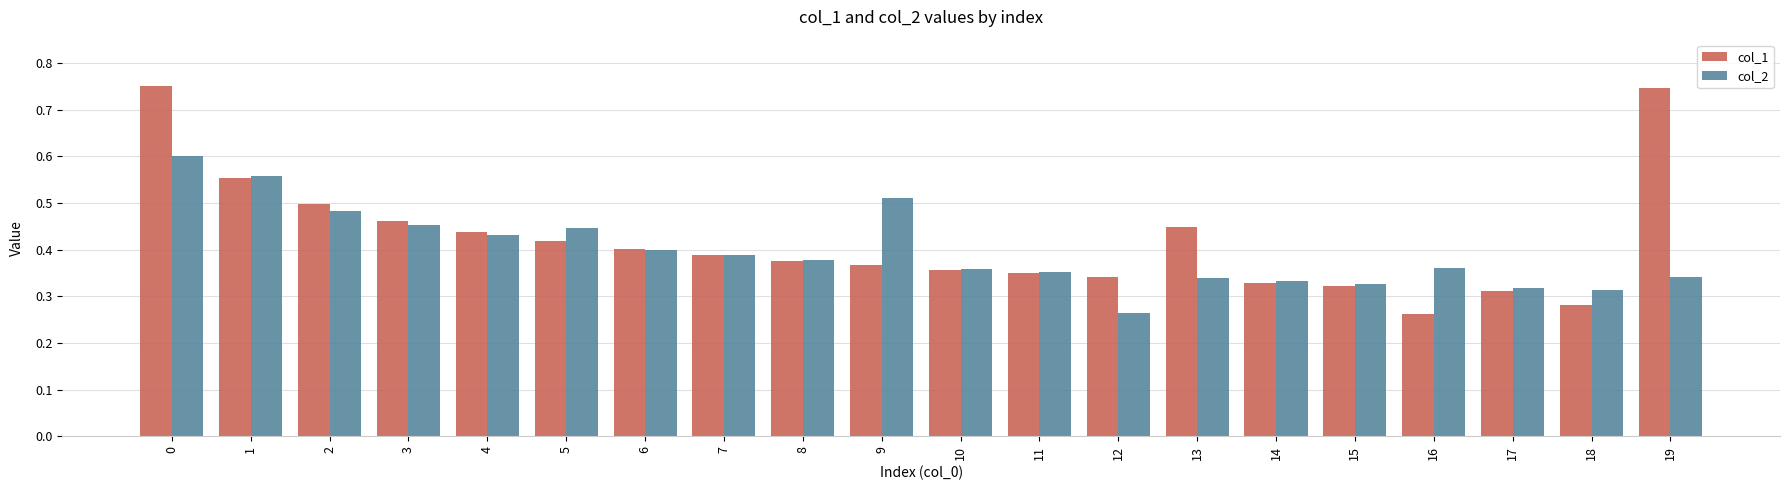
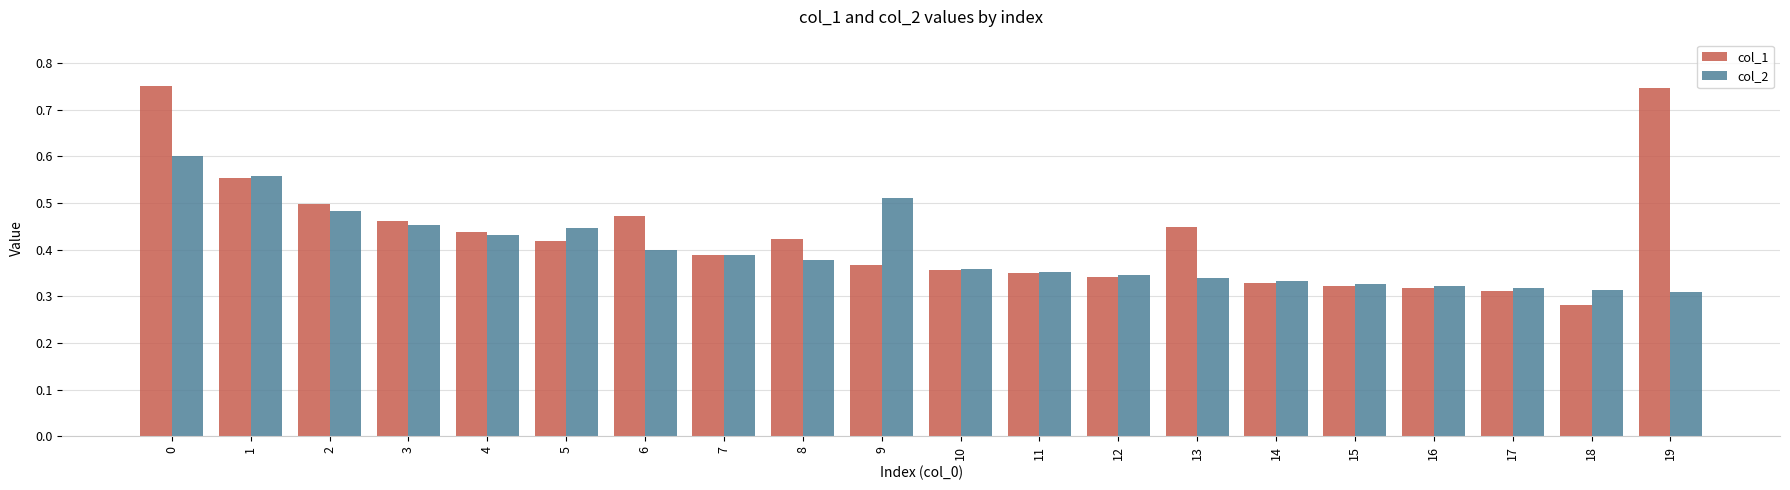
  {
    "col_1": {
      "0": 0.75,
      "1": 0.55,
      "2": 0.50,
      "3": 0.46,
      "4": 0.44,
      "5": 0.42,
-     "6": 0.40,
+     "6": 0.47,
      "7": 0.39,
-     "8": 0.38,
+     "8": 0.42,
      "9": 0.37,
      "10": 0.36,
      "11": 0.35,
      "12": 0.34,
      "13": 0.45,
      "14": 0.33,
      "15": 0.32,
-     "16": 0.26,
+     "16": 0.32,
      "17": 0.31,
      "18": 0.28,
      "19": 0.75
    },
    "col_2": {
      "0": 0.60,
      "1": 0.56,
      "2": 0.48,
      "3": 0.45,
      "4": 0.43,
      "5": 0.45,
      "6": 0.40,
      "7": 0.39,
      "8": 0.38,
      "9": 0.51,
      "10": 0.36,
      "11": 0.35,
-     "12": 0.26,
+     "12": 0.34,
      "13": 0.34,
      "14": 0.33,
      "15": 0.33,
-     "16": 0.36,
+     "16": 0.32,
      "17": 0.32,
      "18": 0.31,
-     "19": 0.34
+     "19": 0.31
    }
  }
